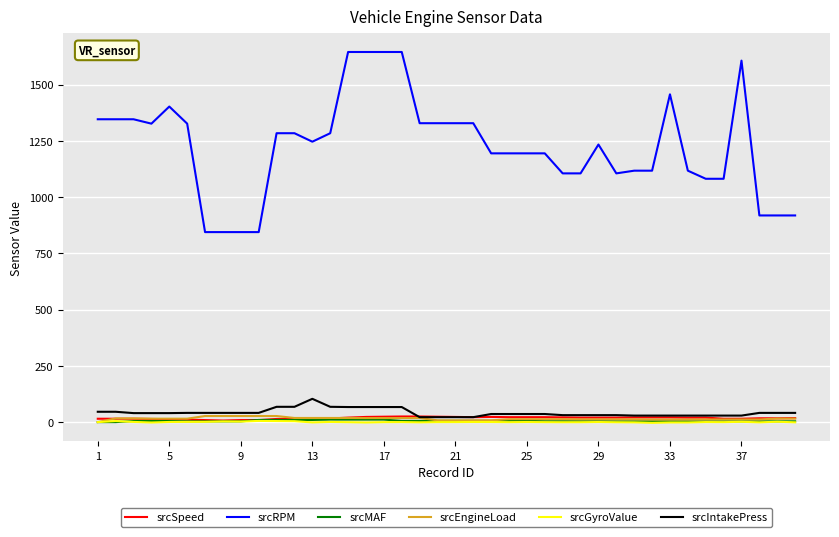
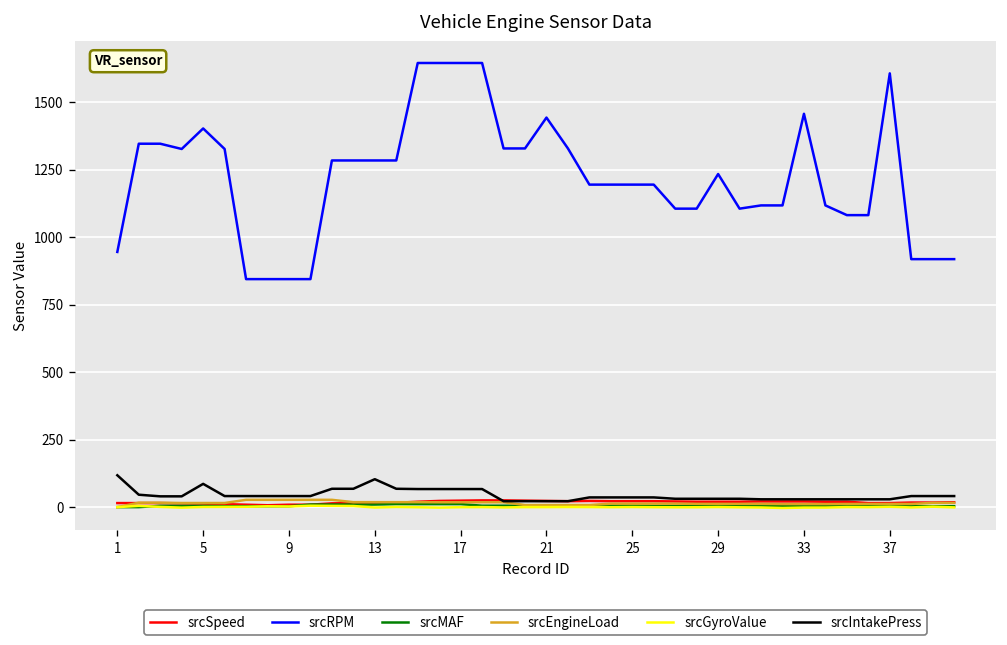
  {
    "srcSpeed": {
      "1": 20
    },
    "srcRPM": {
-     "1": 1350,
+     "1": 950,
      "5": 1400,
      "9": 840,
-     "13": 1250,
+     "13": 1280,
      "17": 1650,
-     "21": 1330,
+     "21": 1440,
      "25": 1190,
      "29": 1230,
      "33": 1460,
      "37": 1610
    },
    "srcEngineLoad": {
      "9": 30
    },
    "srcGyroValue": {
      "17": 0
    },
    "srcIntakePress": {
-     "1": 50,
-     "5": 40,
+     "1": 120,
+     "5": 90,
      "9": 40,
      "13": 100,
      "17": 70,
      "25": 40,
      "37": 30
    }
  }
